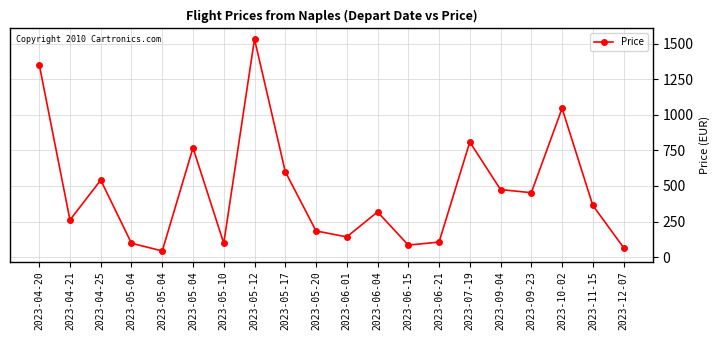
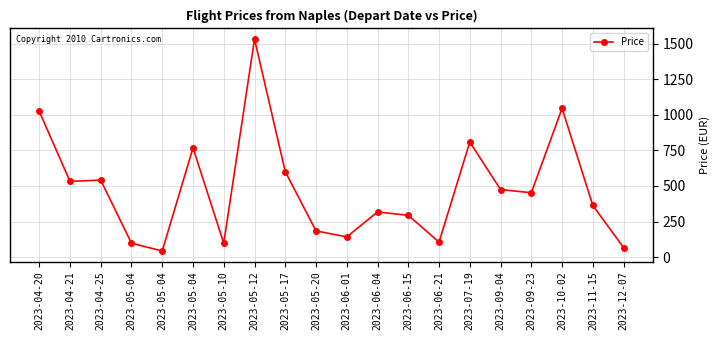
  {
-   "2023-04-20": 1350,
-   "2023-04-21": 260,
+   "2023-04-20": 1020,
+   "2023-04-21": 530,
    "2023-04-25": 540,
    "2023-05-10": 100,
    "2023-05-12": 1530,
    "2023-05-17": 600,
    "2023-05-20": 180,
    "2023-06-01": 140,
    "2023-06-04": 320,
-   "2023-06-15": 80,
+   "2023-06-15": 290,
    "2023-06-21": 110,
    "2023-07-19": 810,
    "2023-09-04": 470,
    "2023-09-23": 450,
    "2023-10-02": 1050,
    "2023-11-15": 360,
    "2023-12-07": 70
  }
